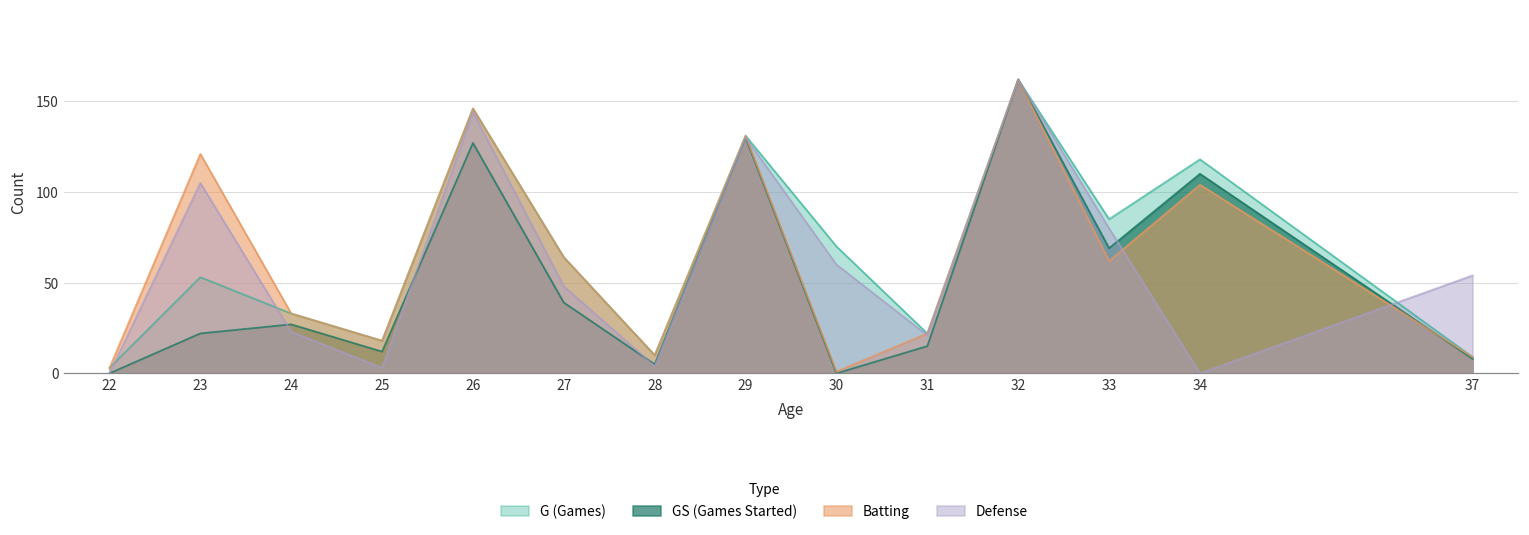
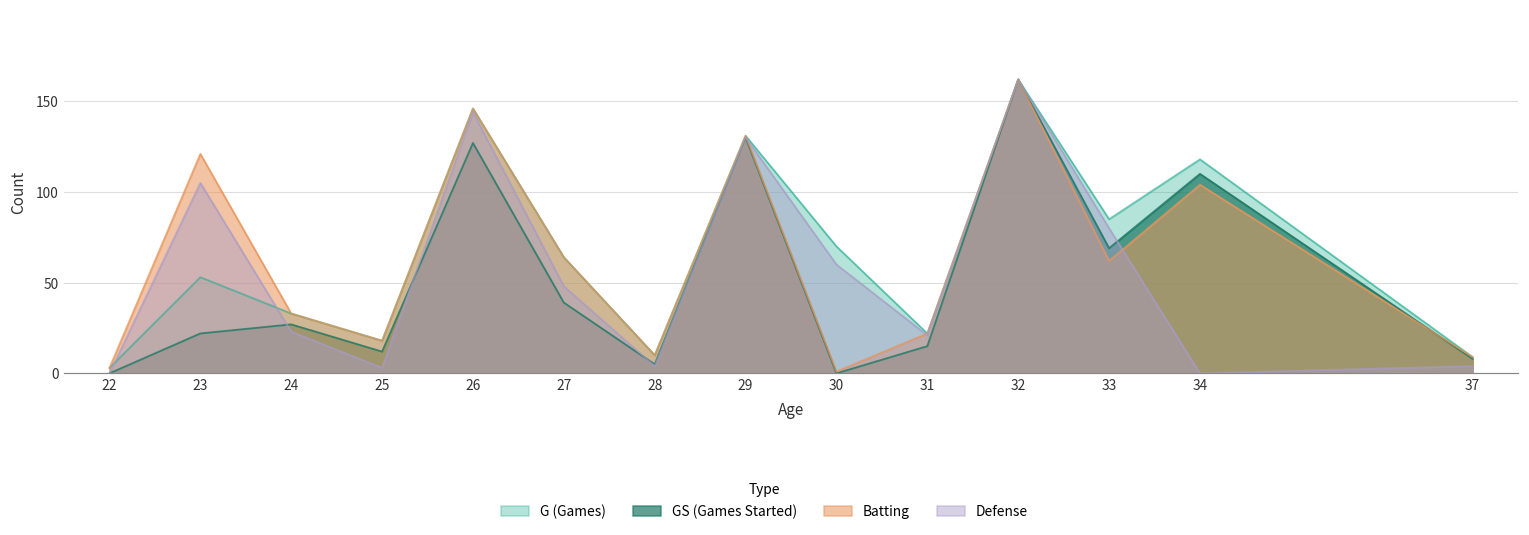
  {
    "Batting": {
      "23": 121,
      "33": 62,
      "34": 104
    },
    "Defense": {
      "23": 105,
      "24": 23,
      "25": 3,
      "26": 144,
      "27": 48,
      "30": 60,
      "33": 80,
      "34": 0,
-     "37": 54
+     "37": 4
    }
  }
